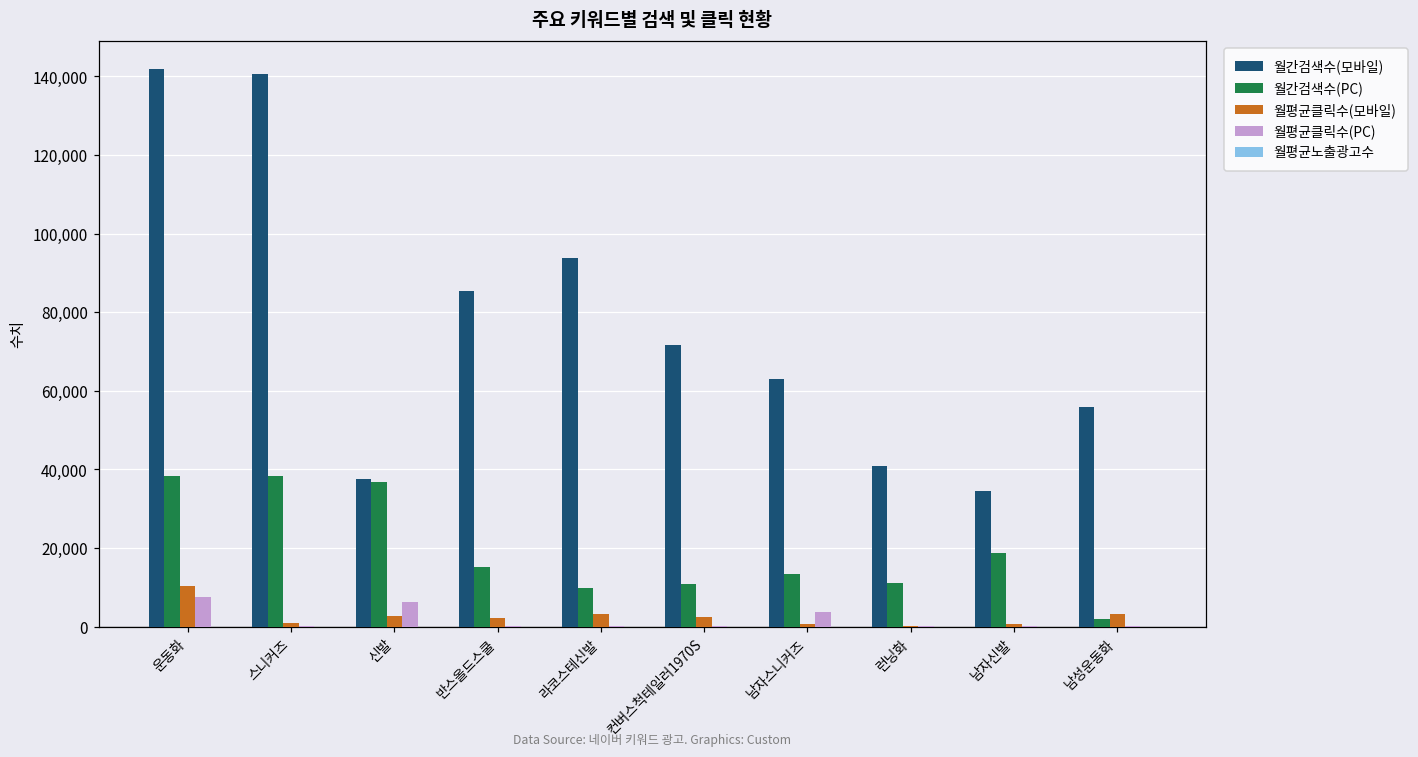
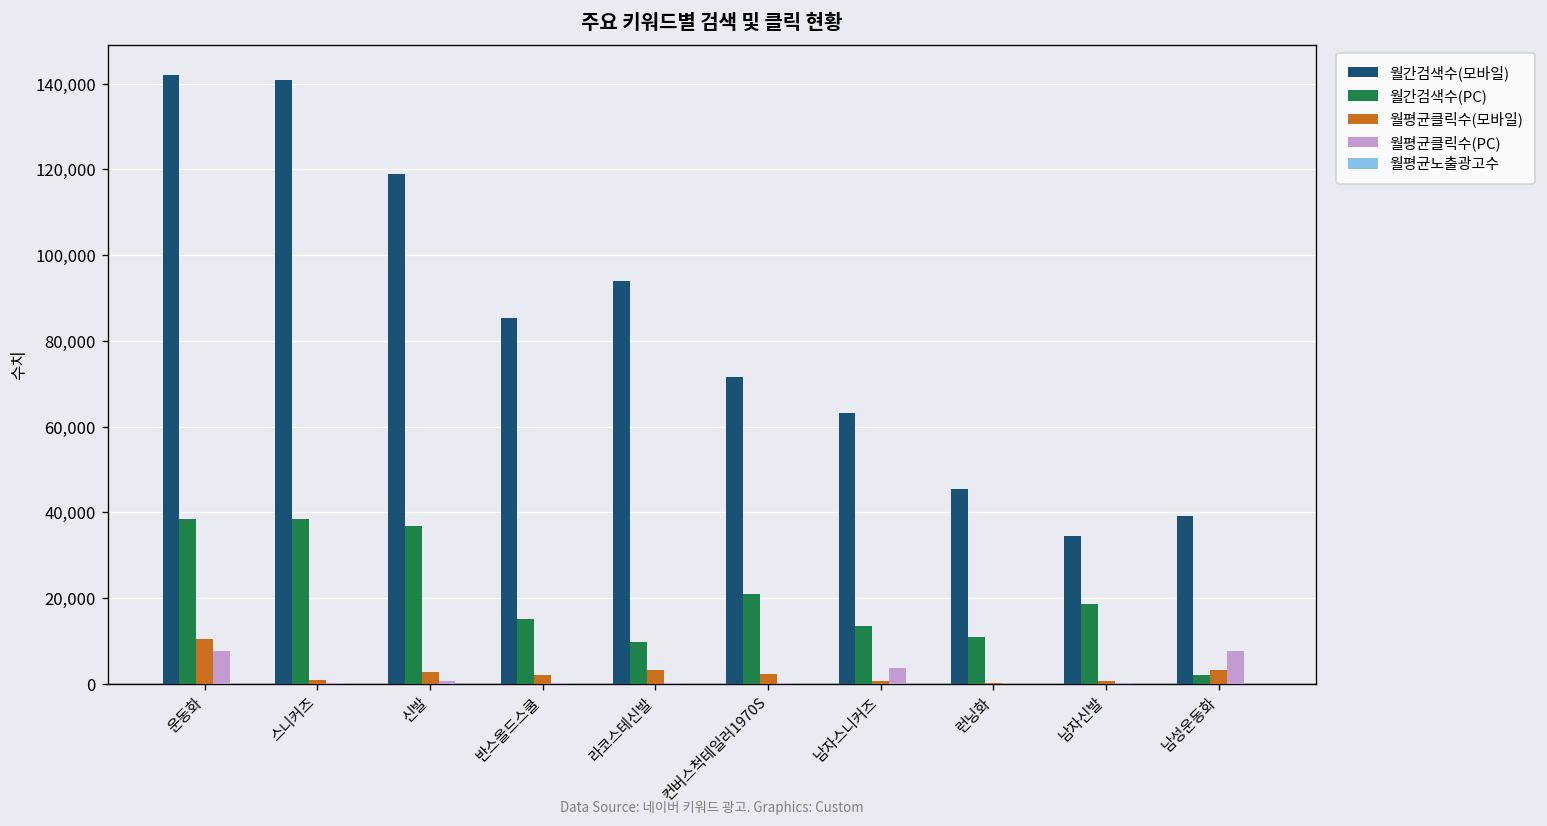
  {
    "월간검색수(모바일)": {
      "운동화": "142,000",
      "스니커즈": "141,000",
-     "신발": "38,000",
+     "신발": "119,000",
      "반스올드스쿨": "85,000",
      "라코스테신발": "94,000",
      "컨버스척테일러1970S": "72,000",
      "남자스니커즈": "63,000",
-     "런닝화": "41,000",
+     "런닝화": "46,000",
      "남자신발": "35,000",
-     "남성운동화": "56,000"
+     "남성운동화": "39,000"
    },
    "월간검색수(PC)": {
      "운동화": "38,000",
      "스니커즈": "38,000",
      "신발": "37,000",
      "반스올드스쿨": "15,000",
      "라코스테신발": "10,000",
-     "컨버스척테일러1970S": "11,000",
+     "컨버스척테일러1970S": "21,000",
      "남자스니커즈": "14,000",
      "런닝화": "11,000",
      "남자신발": "19,000",
      "남성운동화": "2,000"
    },
    "월평균클릭수(모바일)": {
      "운동화": "10,000",
      "스니커즈": "1,000",
      "신발": "3,000",
      "반스올드스쿨": "2,000",
      "라코스테신발": "3,000",
      "컨버스척테일러1970S": "2,000",
      "남자신발": "1,000",
      "남성운동화": "3,000"
    },
    "월평균클릭수(PC)": {
      "운동화": "8,000",
-     "신발": "6,000",
+     "신발": "1,000",
      "남자스니커즈": "4,000",
-     "남성운동화": "0"
+     "남성운동화": "8,000"
    }
  }
